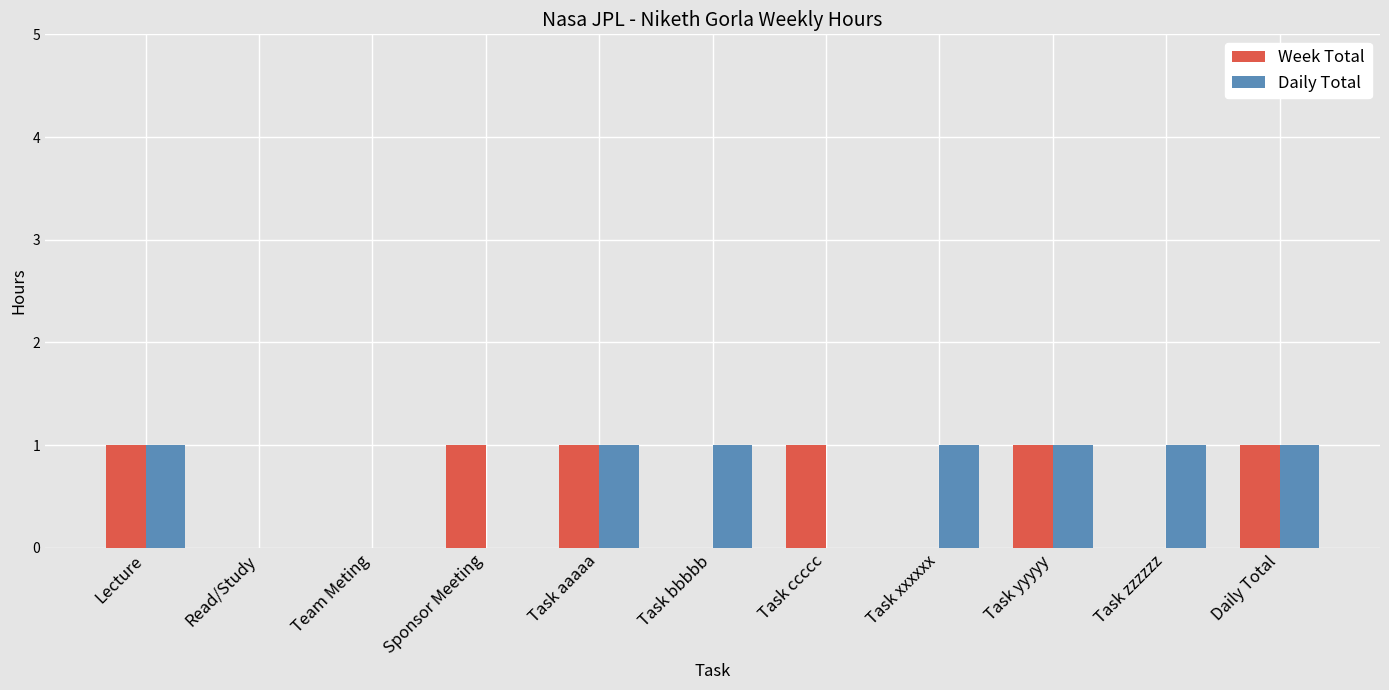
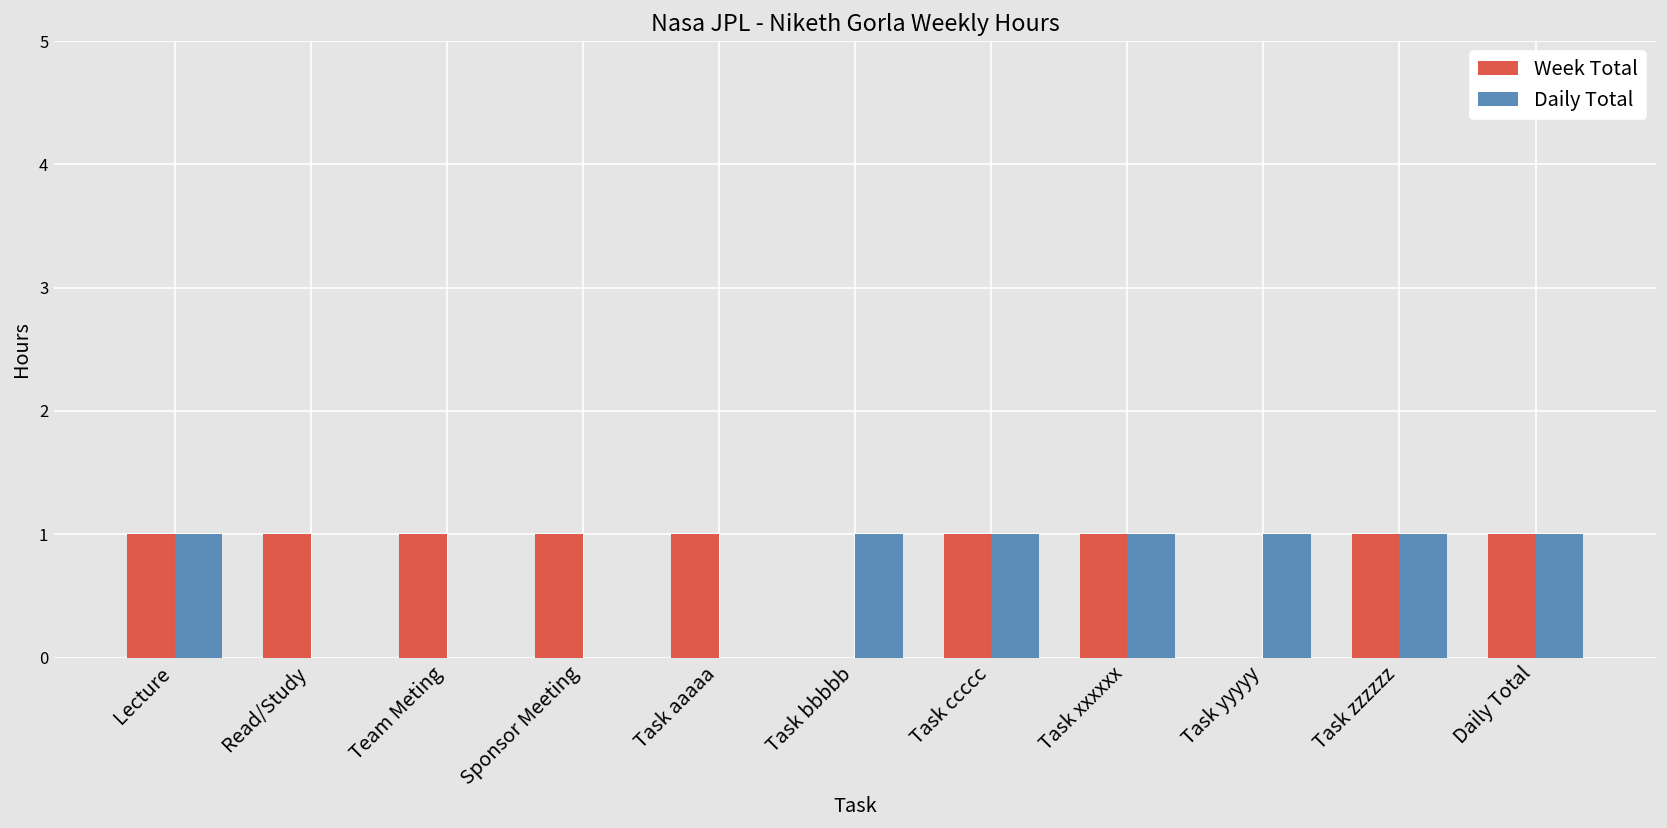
  {
    "Week Total": {
      "Lecture": 1,
-     "Read/Study": 0,
-     "Team Meting": 0,
+     "Read/Study": 1,
+     "Team Meting": 1,
      "Sponsor Meeting": 1,
      "Task aaaaa": 1,
      "Task bbbbb": 0,
      "Task ccccc": 1,
-     "Task xxxxxx": 0,
-     "Task yyyyy": 1,
-     "Task zzzzzz": 0,
+     "Task xxxxxx": 1,
+     "Task yyyyy": 0,
+     "Task zzzzzz": 1,
      "Daily Total": 1
    },
    "Daily Total": {
      "Lecture": 1,
      "Read/Study": 0,
      "Team Meting": 0,
      "Sponsor Meeting": 0,
-     "Task aaaaa": 1,
+     "Task aaaaa": 0,
      "Task bbbbb": 1,
-     "Task ccccc": 0,
+     "Task ccccc": 1,
      "Task xxxxxx": 1,
      "Task yyyyy": 1,
      "Task zzzzzz": 1,
      "Daily Total": 1
    }
  }
